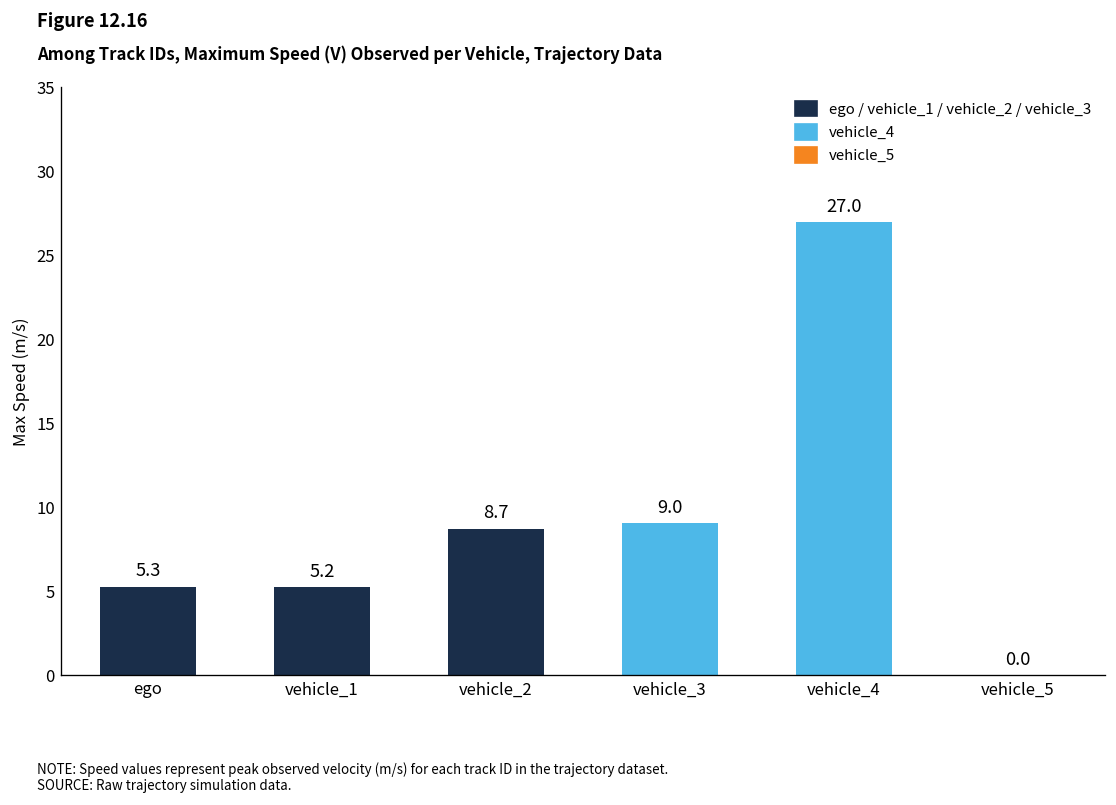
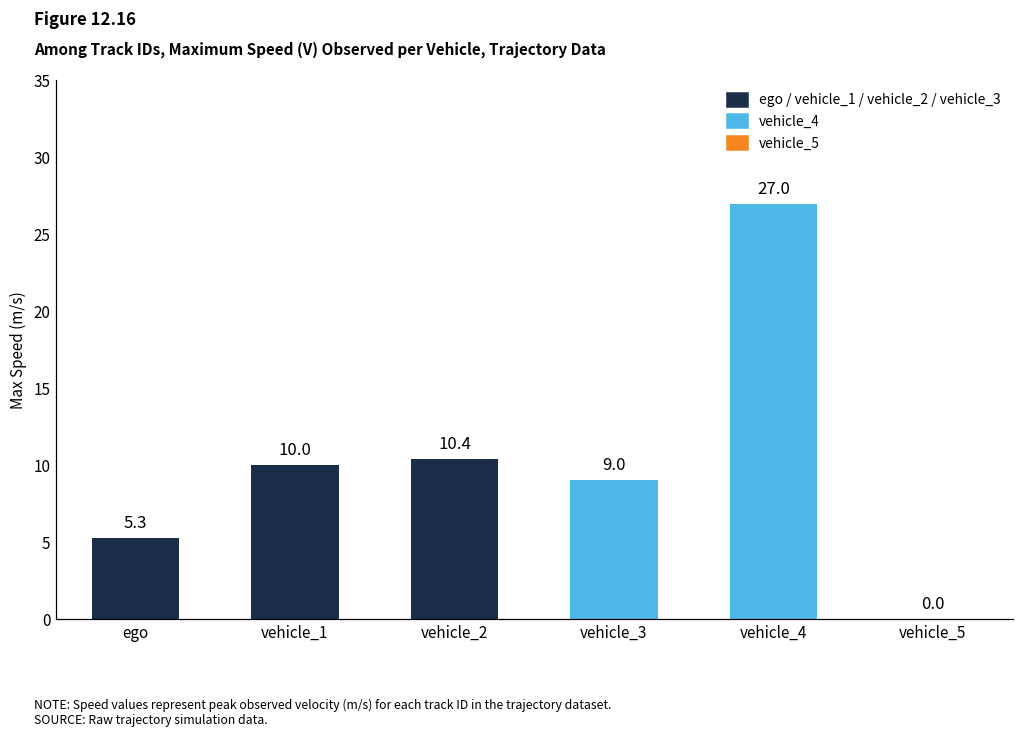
  {
    "ego": 5.3,
-   "vehicle_1": 5.2,
-   "vehicle_2": 8.7,
+   "vehicle_1": 10.0,
+   "vehicle_2": 10.4,
    "vehicle_3": 9.0,
    "vehicle_4": 27.0,
    "vehicle_5": 0.0
  }
